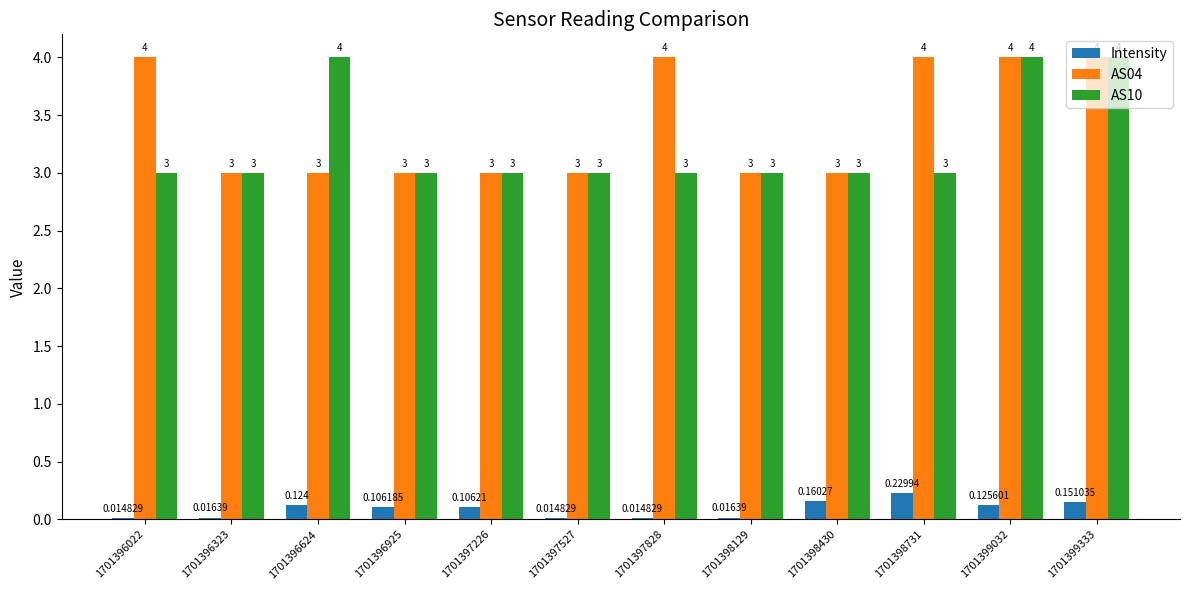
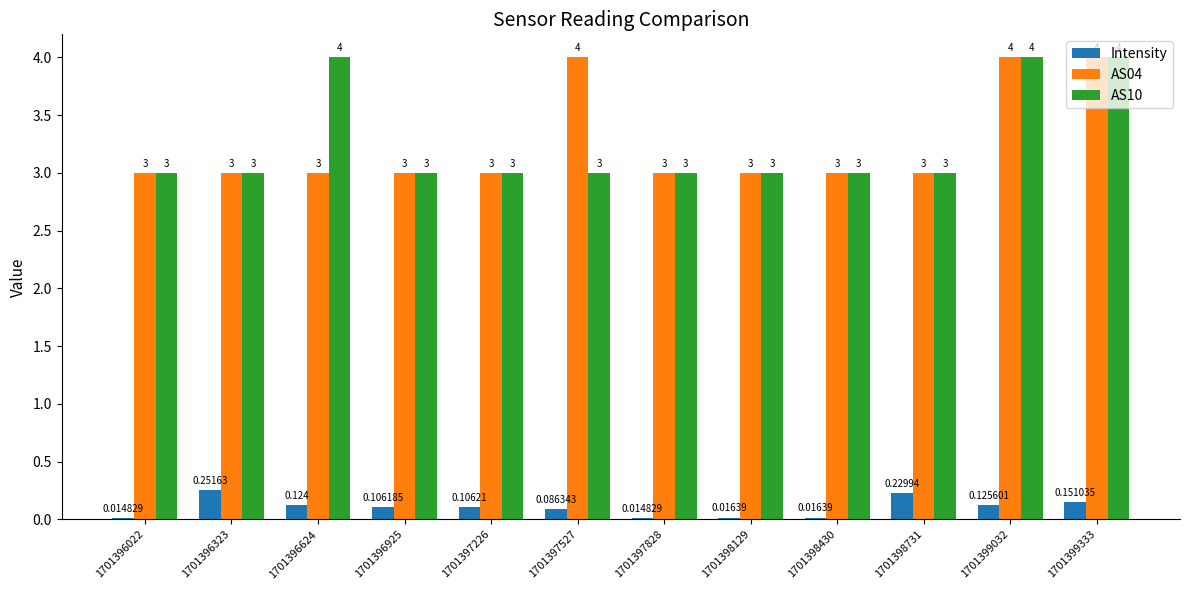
  {
    "Intensity": {
      "1701396022": 0.014829,
-     "1701396323": 0.01639,
+     "1701396323": 0.25163,
      "1701396624": 0.124,
      "1701396925": 0.106185,
      "1701397226": 0.10621,
-     "1701397527": 0.014829,
+     "1701397527": 0.086343,
      "1701397828": 0.014829,
      "1701398129": 0.01639,
-     "1701398430": 0.16027,
+     "1701398430": 0.01639,
      "1701398731": 0.22994,
      "1701399032": 0.125601,
      "1701399333": 0.151035
    },
    "AS04": {
-     "1701396022": 4,
+     "1701396022": 3,
      "1701396323": 3,
      "1701396624": 3,
      "1701396925": 3,
      "1701397226": 3,
-     "1701397527": 3,
-     "1701397828": 4,
+     "1701397527": 4,
+     "1701397828": 3,
      "1701398129": 3,
      "1701398430": 3,
-     "1701398731": 4,
+     "1701398731": 3,
      "1701399032": 4
    },
    "AS10": {
      "1701396022": 3,
      "1701396323": 3,
      "1701396624": 4,
      "1701396925": 3,
      "1701397226": 3,
      "1701397527": 3,
      "1701397828": 3,
      "1701398129": 3,
      "1701398430": 3,
      "1701398731": 3,
      "1701399032": 4
    }
  }
